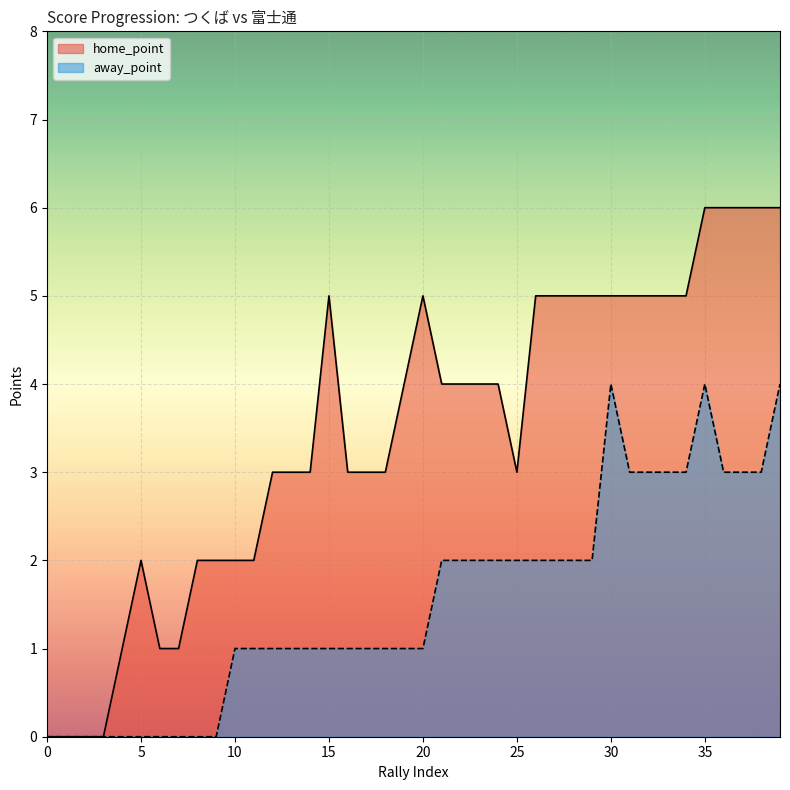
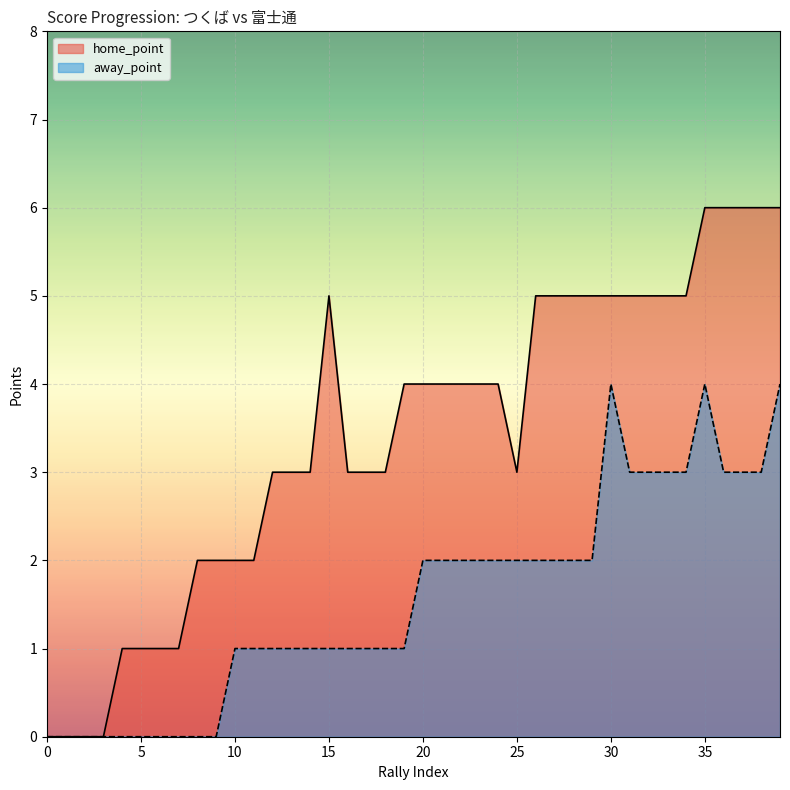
  {
    "home_point": {
-     "5": 2,
+     "5": 1,
      "10": 2,
      "15": 5,
-     "20": 5,
+     "20": 4,
      "25": 3,
      "30": 5,
      "35": 6
    },
    "away_point": {
      "5": 0,
      "10": 1,
      "15": 1,
-     "20": 1,
+     "20": 2,
      "25": 2,
      "30": 4,
      "35": 4
    }
  }
